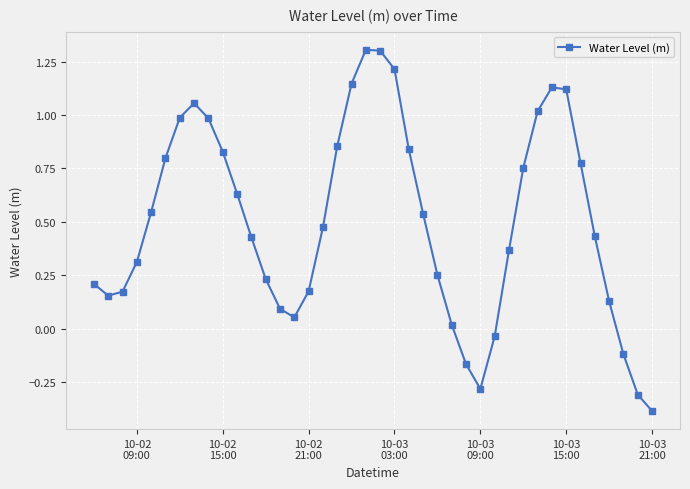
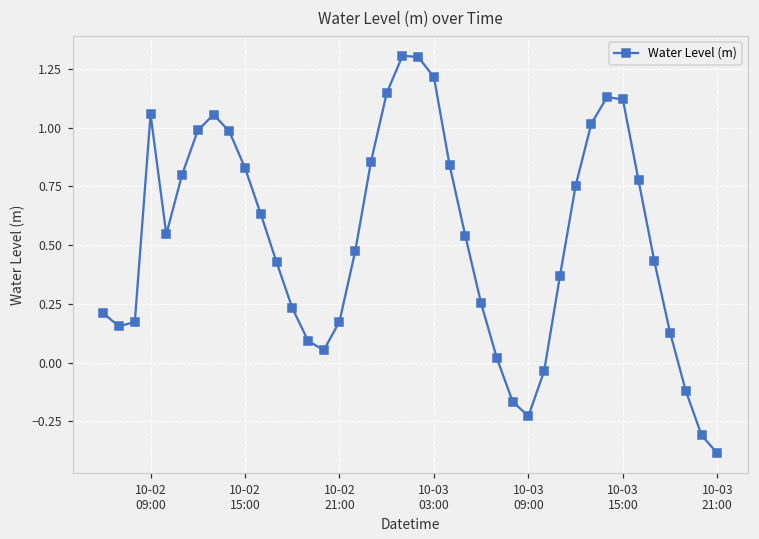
  {
-   "10-02 09:00": 0.31,
+   "10-02 09:00": 1.06,
    "10-02 15:00": 0.83,
    "10-02 21:00": 0.17,
    "10-03 03:00": 1.21,
-   "10-03 09:00": -0.28,
+   "10-03 09:00": -0.23,
    "10-03 15:00": 1.12,
    "10-03 21:00": -0.39
  }
